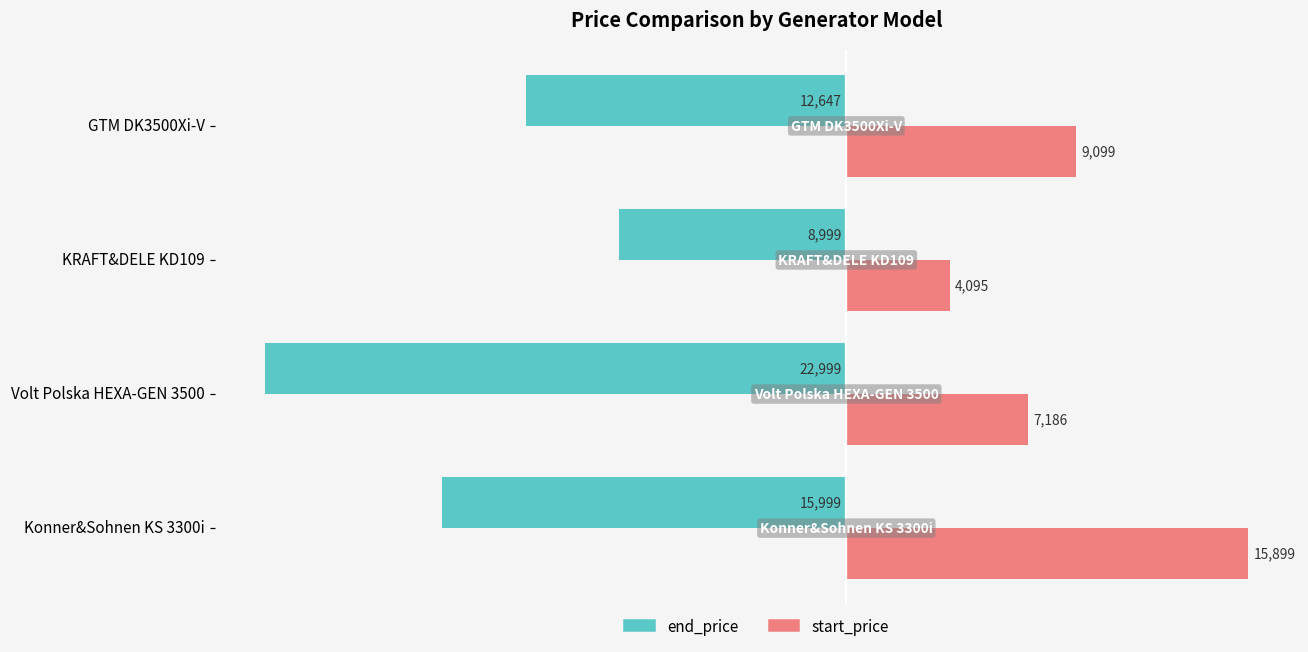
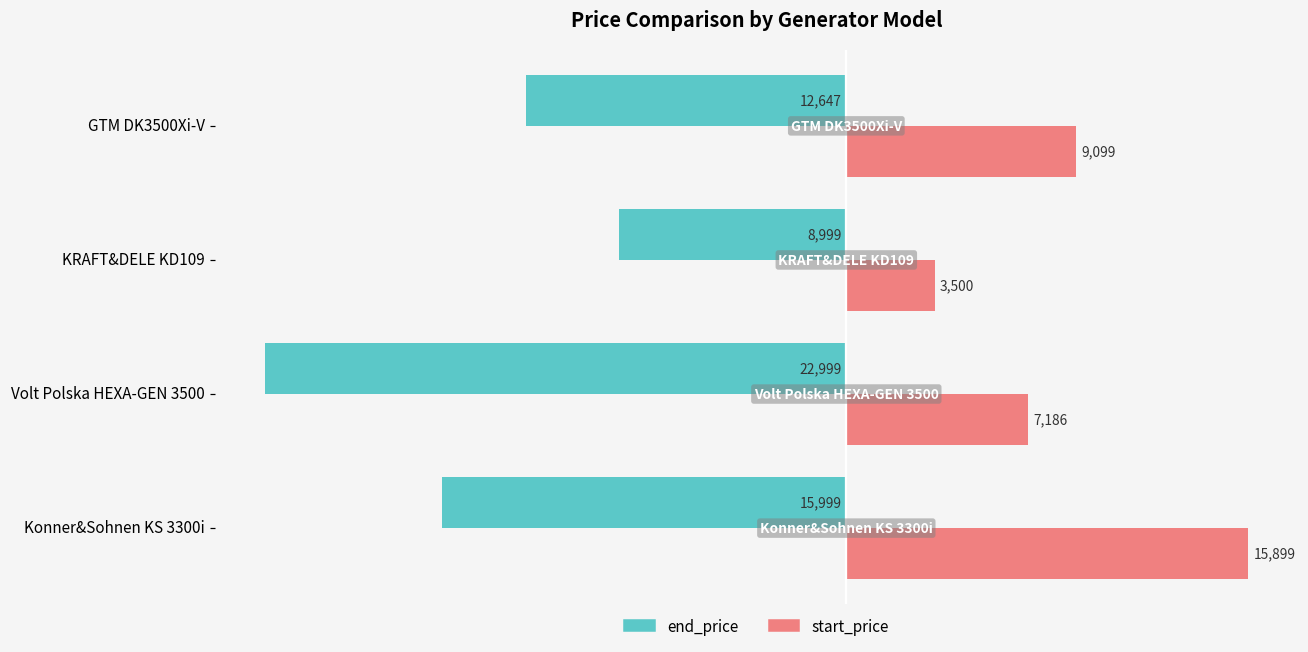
  {
    "start_price": {
      "GTM DK3500Xi-V": "9,099",
-     "KRAFT&DELE KD109": "4,095",
+     "KRAFT&DELE KD109": "3,500",
      "Volt Polska HEXA-GEN 3500": "7,186",
      "Konner&Sohnen KS 3300i": "15,899"
    }
  }
